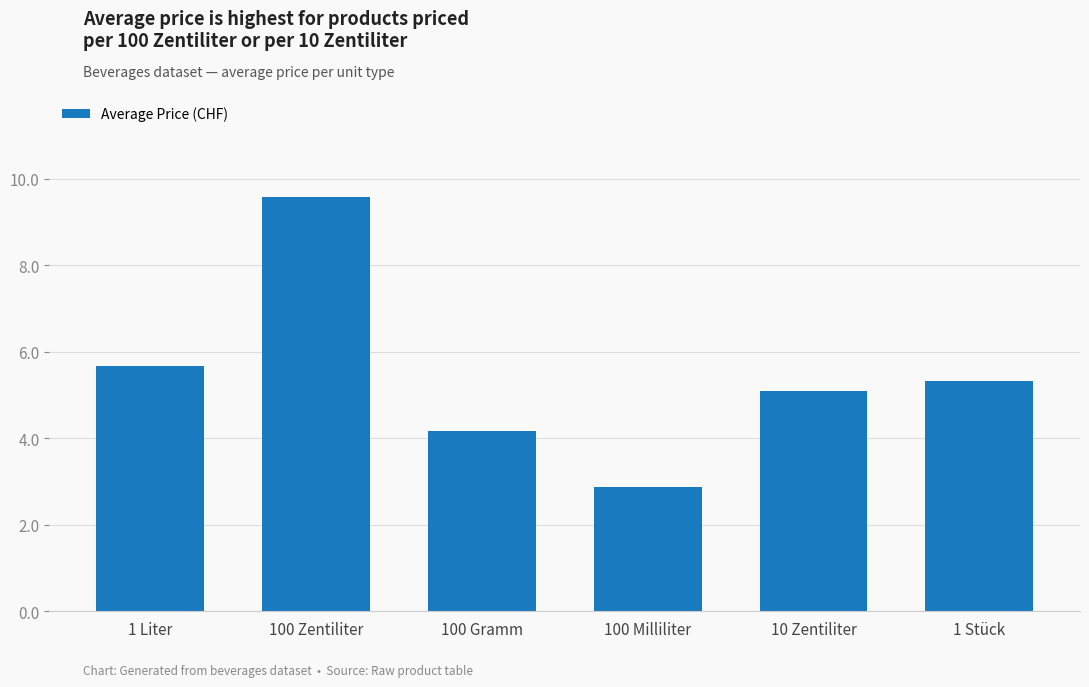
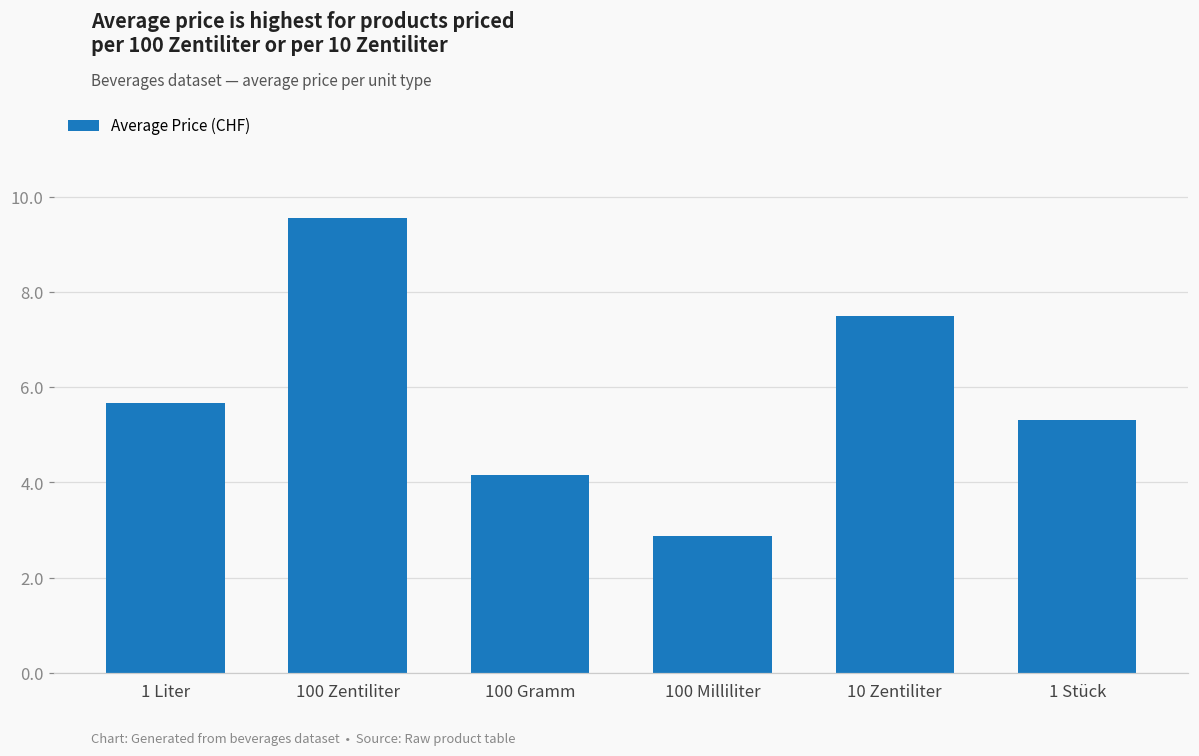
  {
    "1 Liter": 5.7,
    "100 Zentiliter": 9.6,
    "100 Gramm": 4.2,
    "100 Milliliter": 2.9,
-   "10 Zentiliter": 5.1,
+   "10 Zentiliter": 7.5,
    "1 Stück": 5.3
  }
